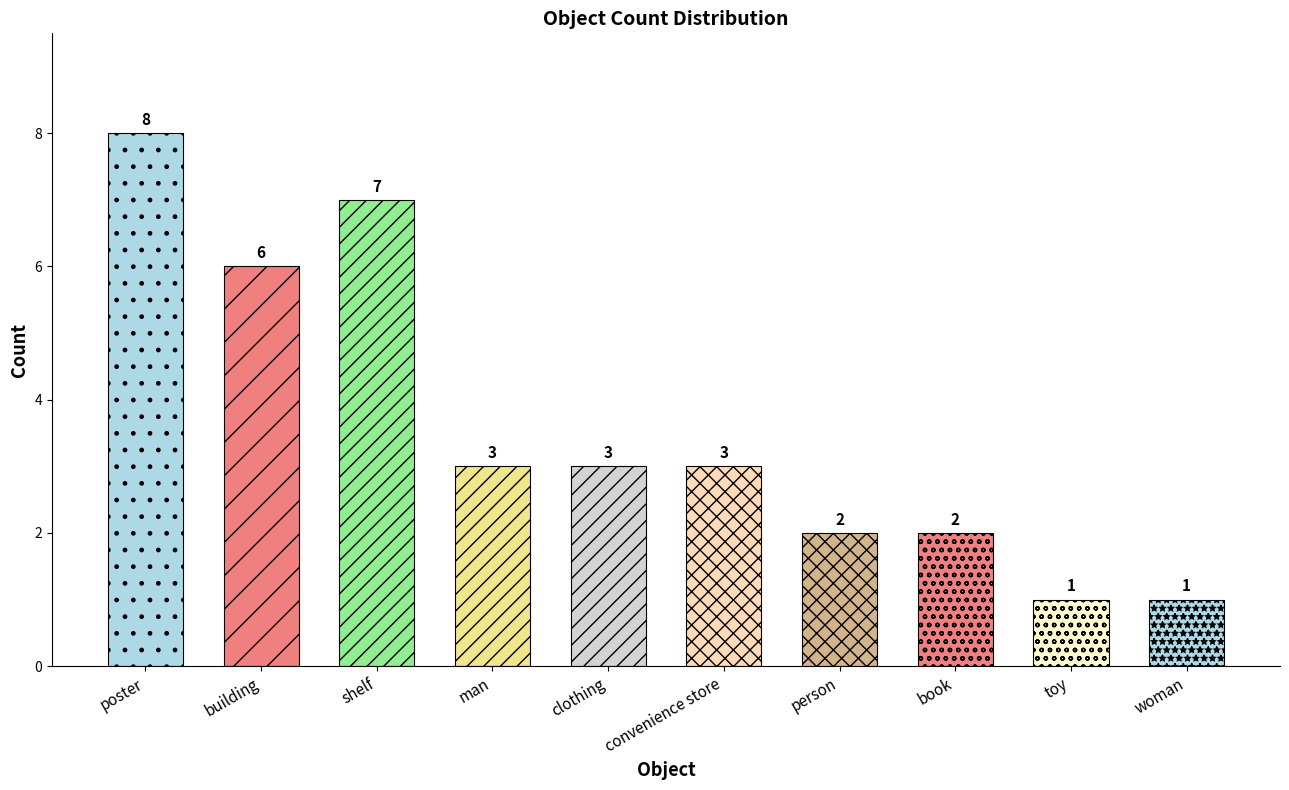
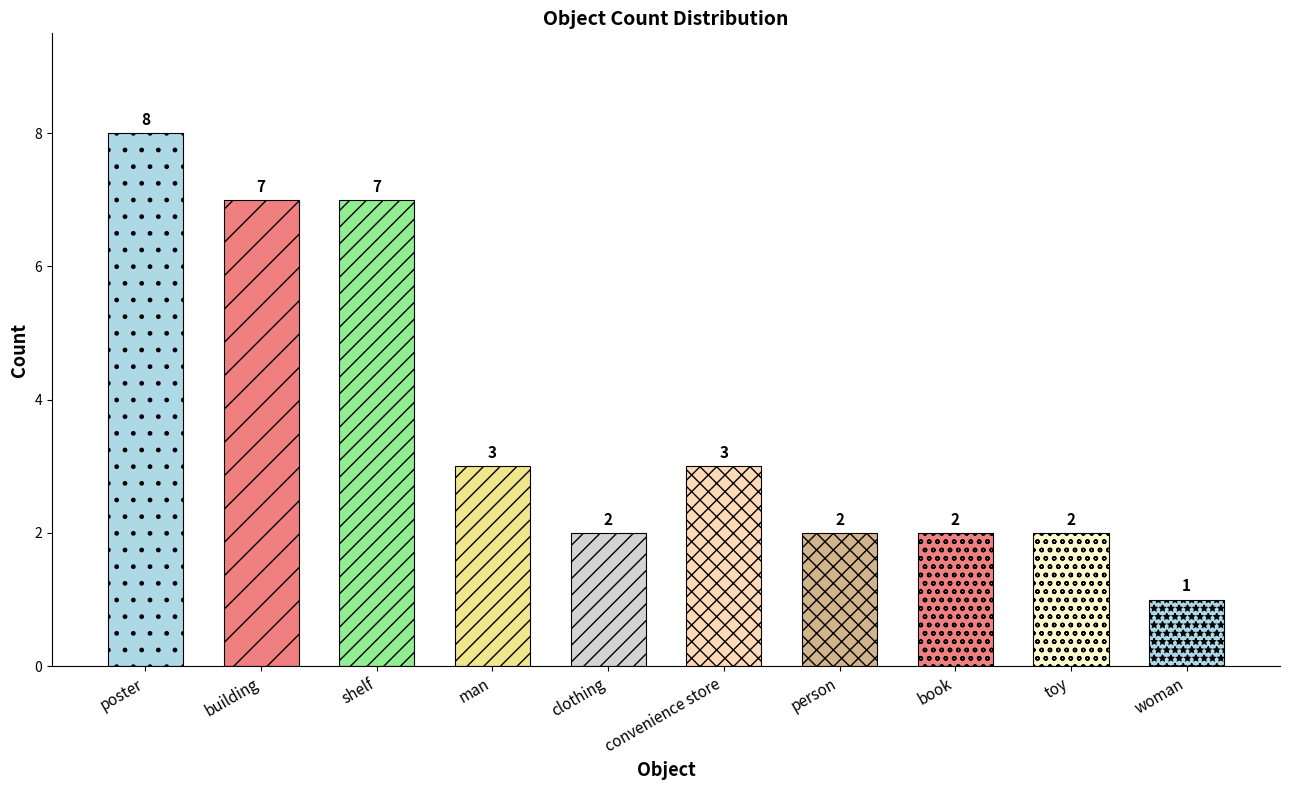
  {
    "poster": 8,
-   "building": 6,
+   "building": 7,
    "shelf": 7,
    "man": 3,
-   "clothing": 3,
+   "clothing": 2,
    "convenience store": 3,
    "person": 2,
    "book": 2,
-   "toy": 1,
+   "toy": 2,
    "woman": 1
  }
